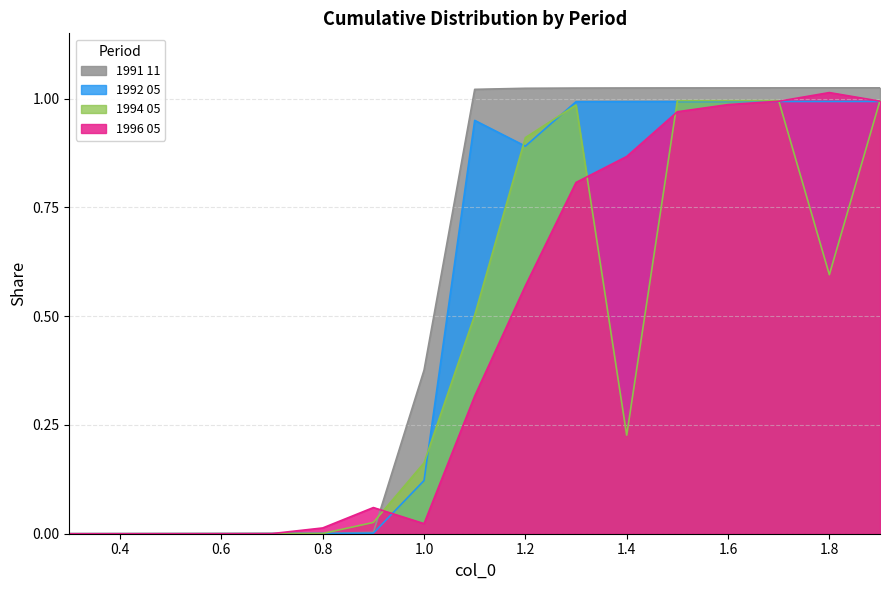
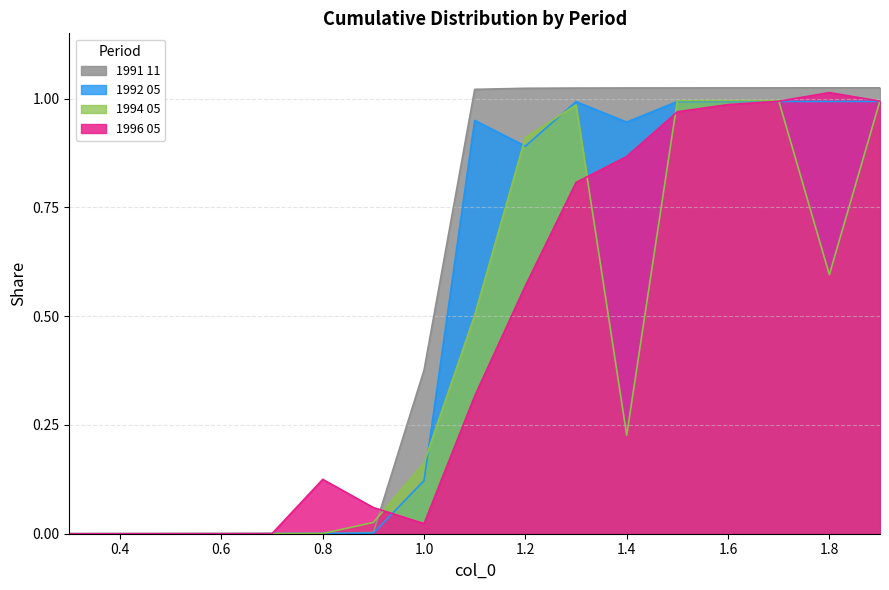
  {
    "1991 11": {
      "1.0": 0.38,
      "1.2": 1.02,
      "1.4": 1.02,
      "1.6": 1.02,
      "1.8": 1.02
    },
    "1992 05": {
      "1.0": 0.12,
      "1.2": 0.89,
-     "1.4": 0.99,
+     "1.4": 0.95,
      "1.8": 0.99
    },
    "1994 05": {
      "1.0": 0.16,
      "1.2": 0.91,
      "1.4": 0.23,
      "1.8": 0.60
    },
    "1996 05": {
-     "0.8": 0.01,
+     "0.8": 0.12,
      "1.0": 0.02,
      "1.2": 0.57,
      "1.4": 0.87,
      "1.6": 0.99,
      "1.8": 1.01
    }
  }
